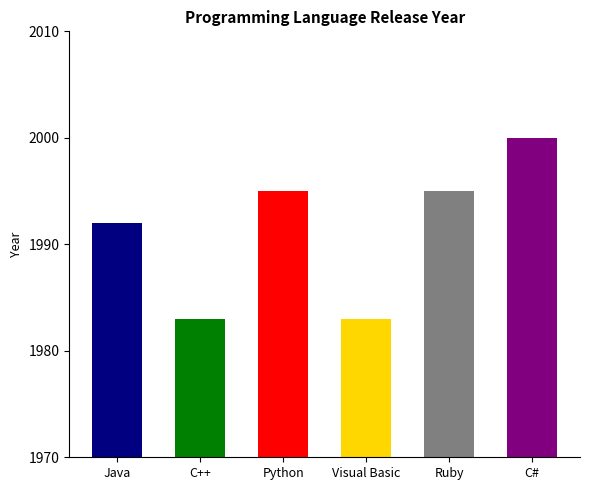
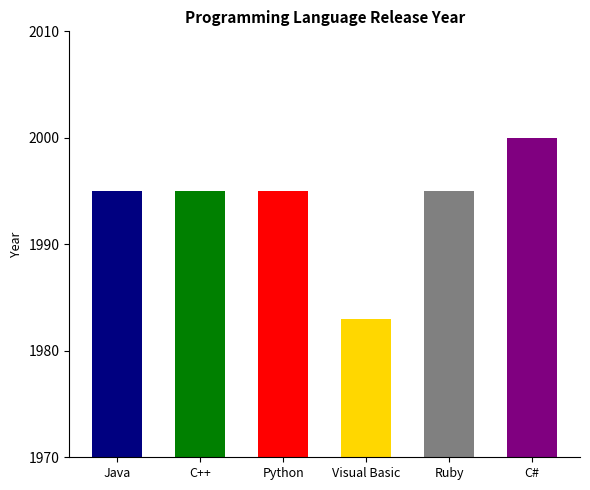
  {
-   "Java": 1992,
-   "C++": 1983,
+   "Java": 1995,
+   "C++": 1995,
    "Python": 1995,
    "Visual Basic": 1983,
    "Ruby": 1995,
    "C#": 2000
  }
